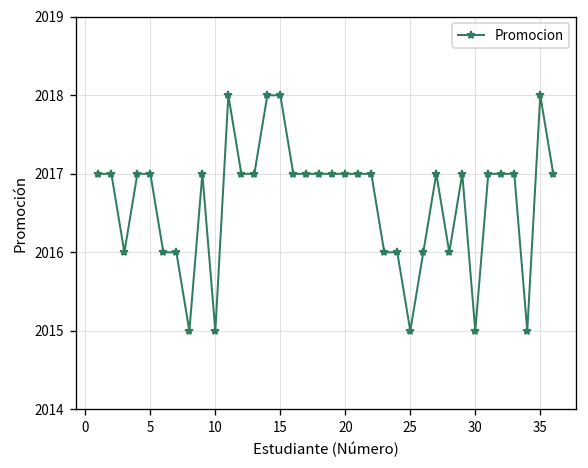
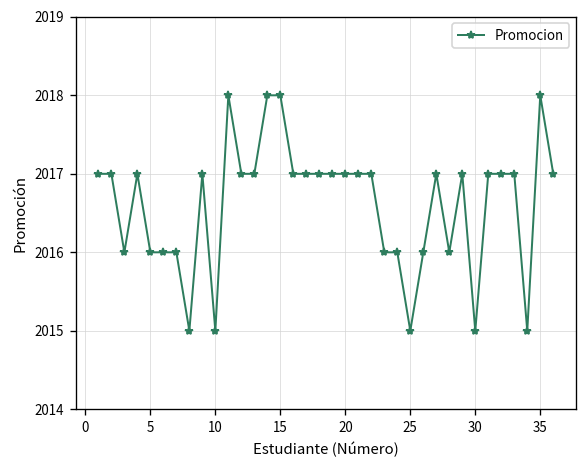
  {
-   "5": 2017,
+   "5": 2016,
    "10": 2015,
    "15": 2018,
    "20": 2017,
    "25": 2015,
    "30": 2015,
    "35": 2018
  }
